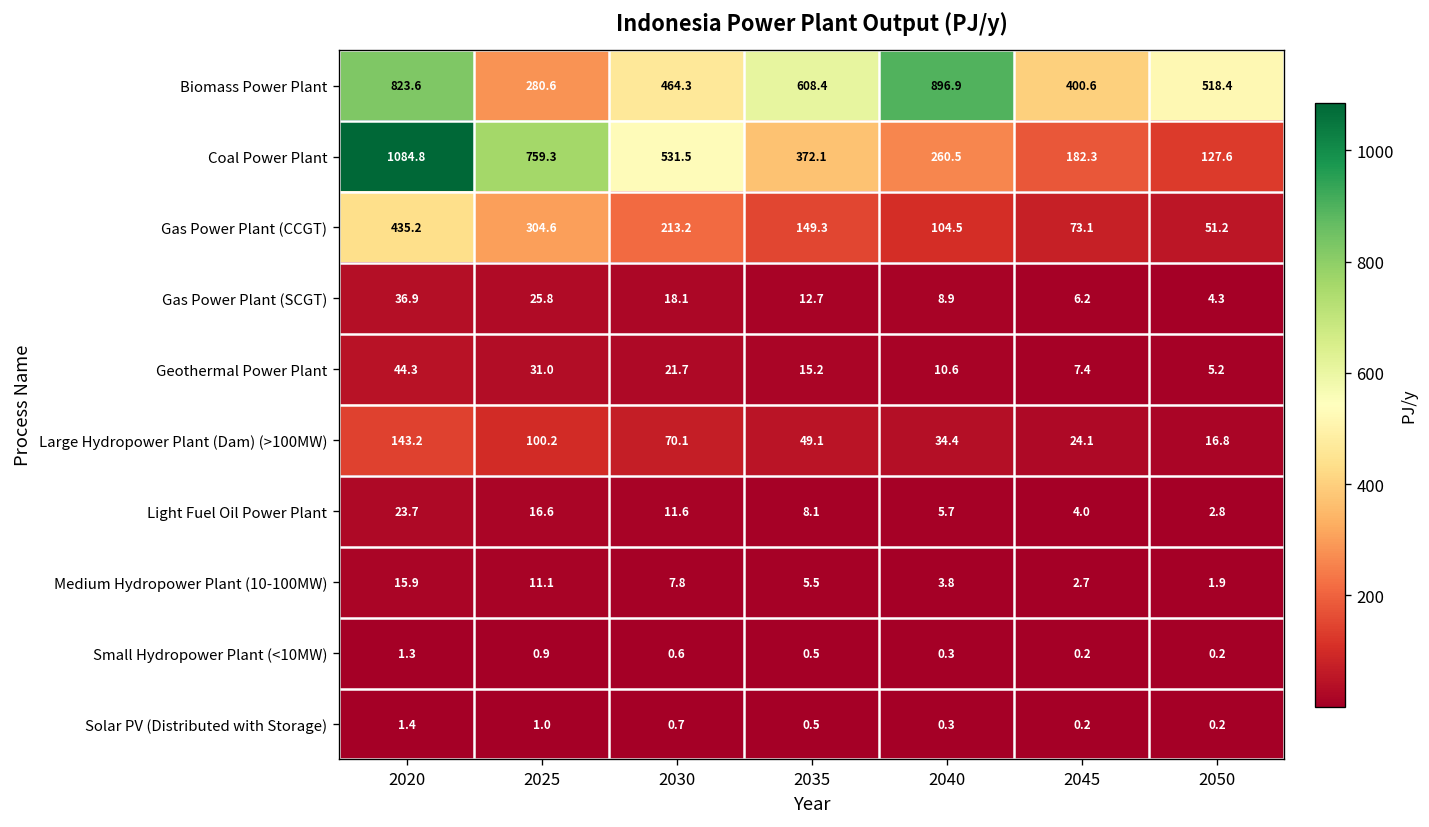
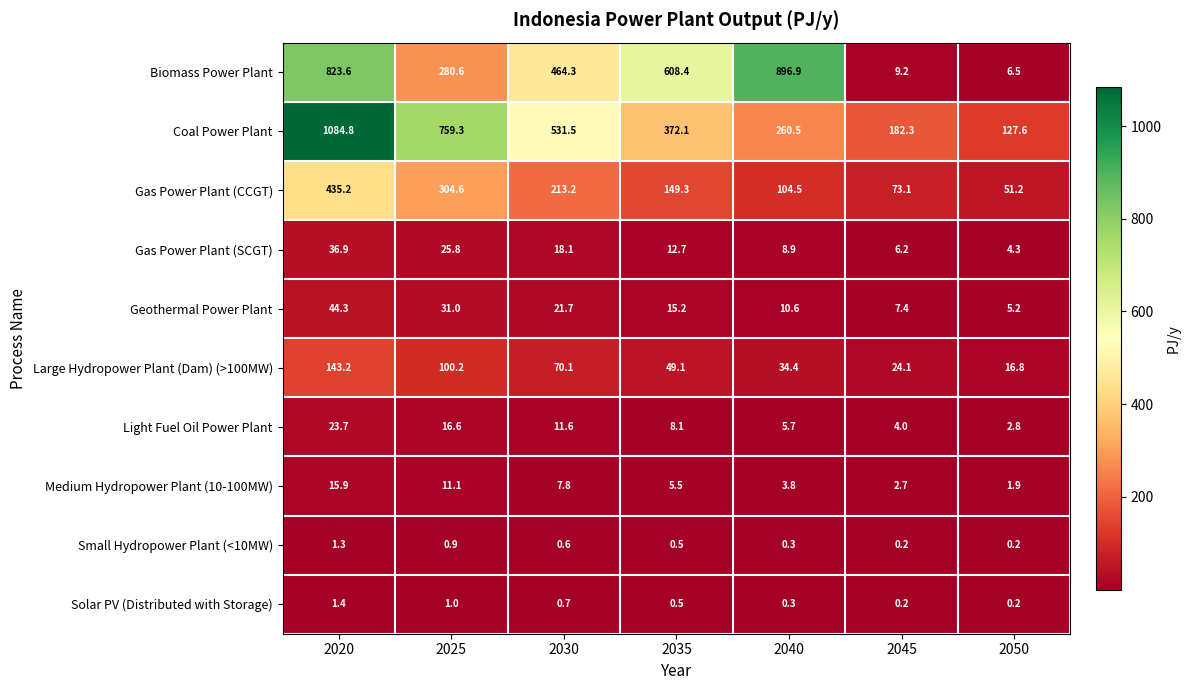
  {
    "Biomass Power Plant": {
      "2020": 823.6,
      "2025": 280.6,
      "2030": 464.3,
      "2035": 608.4,
      "2040": 896.9,
-     "2045": 400.6,
-     "2050": 518.4
+     "2045": 9.2,
+     "2050": 6.5
    },
    "Coal Power Plant": {
      "2020": 1084.8,
      "2025": 759.3,
      "2030": 531.5,
      "2035": 372.1,
      "2040": 260.5,
      "2045": 182.3,
      "2050": 127.6
    },
    "Gas Power Plant (CCGT)": {
      "2020": 435.2,
      "2025": 304.6,
      "2030": 213.2,
      "2035": 149.3,
      "2040": 104.5,
      "2045": 73.1,
      "2050": 51.2
    },
    "Gas Power Plant (SCGT)": {
      "2020": 36.9,
      "2025": 25.8,
      "2030": 18.1,
      "2035": 12.7,
      "2040": 8.9,
      "2045": 6.2,
      "2050": 4.3
    },
    "Geothermal Power Plant": {
      "2020": 44.3,
      "2025": 31.0,
      "2030": 21.7,
      "2035": 15.2,
      "2040": 10.6,
      "2045": 7.4,
      "2050": 5.2
    },
    "Large Hydropower Plant (Dam) (>100MW)": {
      "2020": 143.2,
      "2025": 100.2,
      "2030": 70.1,
      "2035": 49.1,
      "2040": 34.4,
      "2045": 24.1,
      "2050": 16.8
    },
    "Light Fuel Oil Power Plant": {
      "2020": 23.7,
      "2025": 16.6,
      "2030": 11.6,
      "2035": 8.1,
      "2040": 5.7,
      "2045": 4.0,
      "2050": 2.8
    },
    "Medium Hydropower Plant (10-100MW)": {
      "2020": 15.9,
      "2025": 11.1,
      "2030": 7.8,
      "2035": 5.5,
      "2040": 3.8,
      "2045": 2.7,
      "2050": 1.9
    },
    "Small Hydropower Plant (<10MW)": {
      "2020": 1.3,
      "2025": 0.9,
      "2030": 0.6,
      "2035": 0.5,
      "2040": 0.3,
      "2045": 0.2,
      "2050": 0.2
    },
    "Solar PV (Distributed with Storage)": {
      "2020": 1.4,
      "2025": 1.0,
      "2030": 0.7,
      "2035": 0.5,
      "2040": 0.3,
      "2045": 0.2,
      "2050": 0.2
    }
  }
